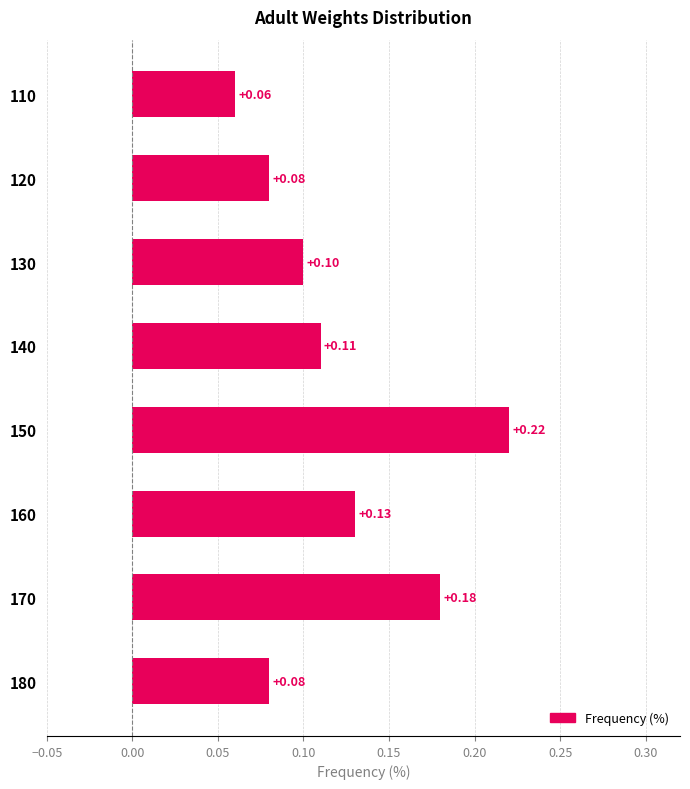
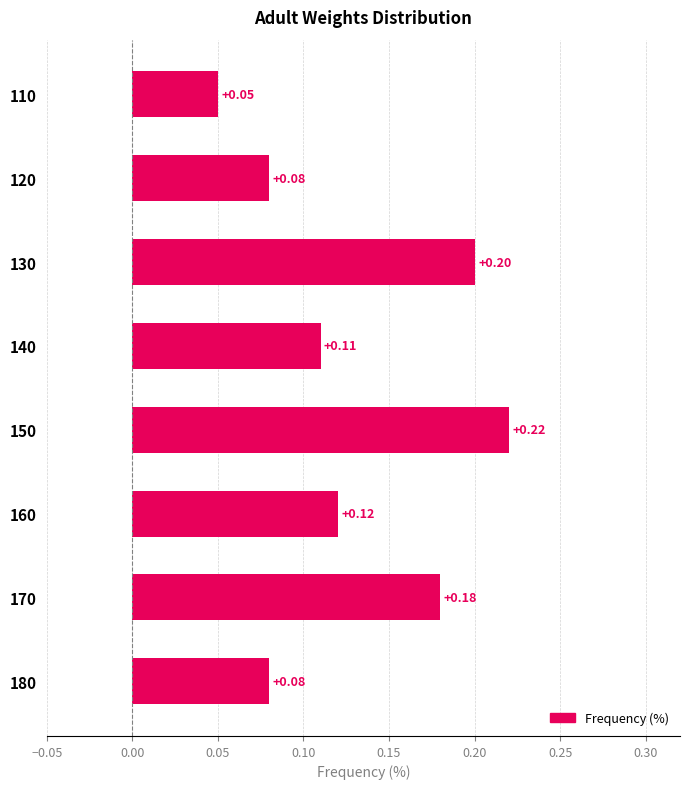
  {
-   "110": "+0.06",
+   "110": "+0.05",
    "120": "+0.08",
-   "130": "+0.10",
+   "130": "+0.20",
    "140": "+0.11",
    "150": "+0.22",
-   "160": "+0.13",
+   "160": "+0.12",
    "170": "+0.18",
    "180": "+0.08"
  }
